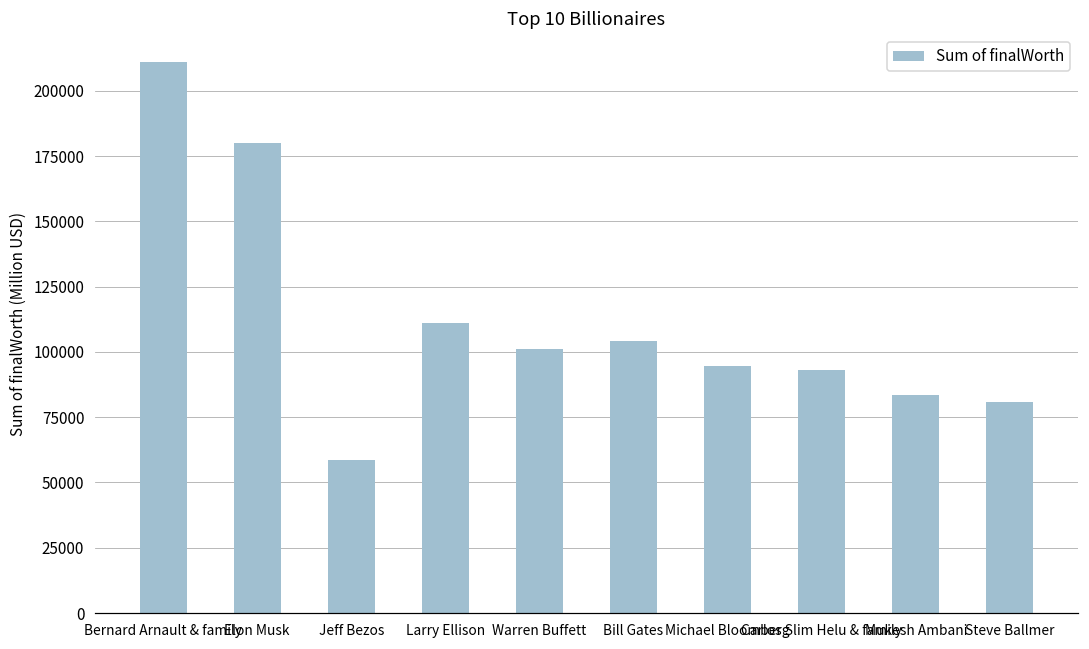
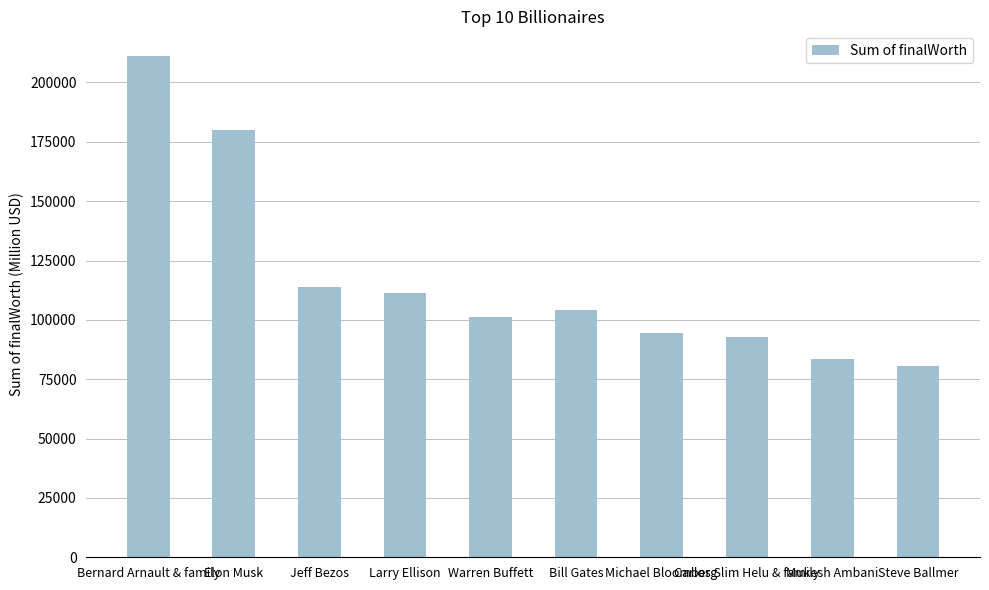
  {
    "Bernard Arnault & family": 211000,
-   "Jeff Bezos": 59000,
+   "Jeff Bezos": 114000,
    "Larry Ellison": 111000,
    "Warren Buffett": 101000,
    "Bill Gates": 104000,
    "Steve Ballmer": 81000
  }
